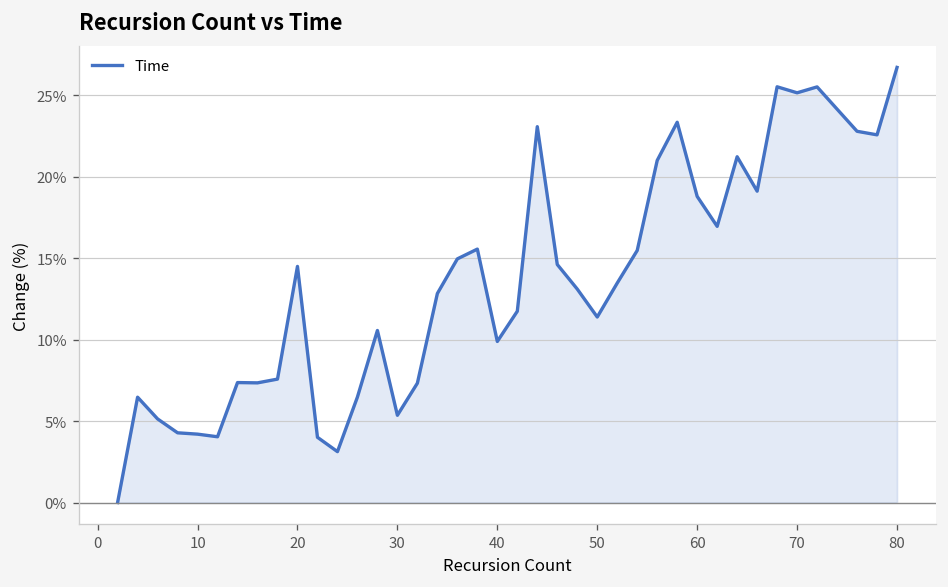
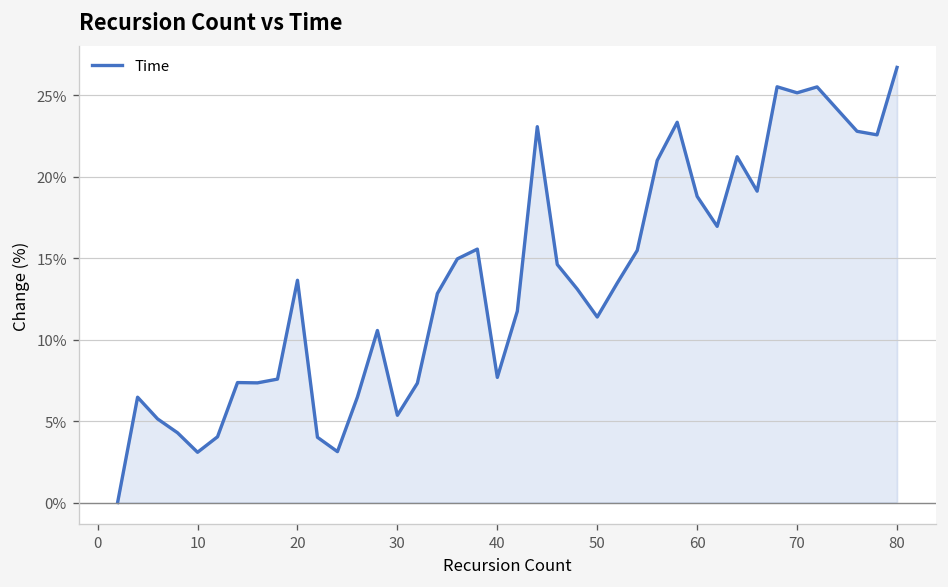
  {
-   "10": "4.2%",
-   "20": "14.5%",
+   "10": "3.1%",
+   "20": "13.6%",
    "30": "5.4%",
-   "40": "9.9%",
+   "40": "7.7%",
    "50": "11.4%",
    "60": "18.8%",
    "70": "25.1%",
    "80": "26.7%"
  }
